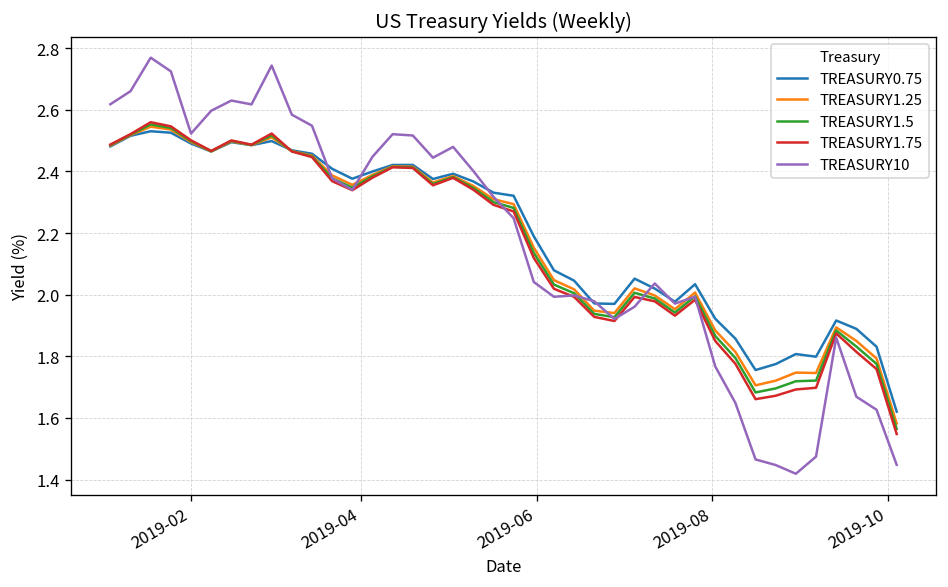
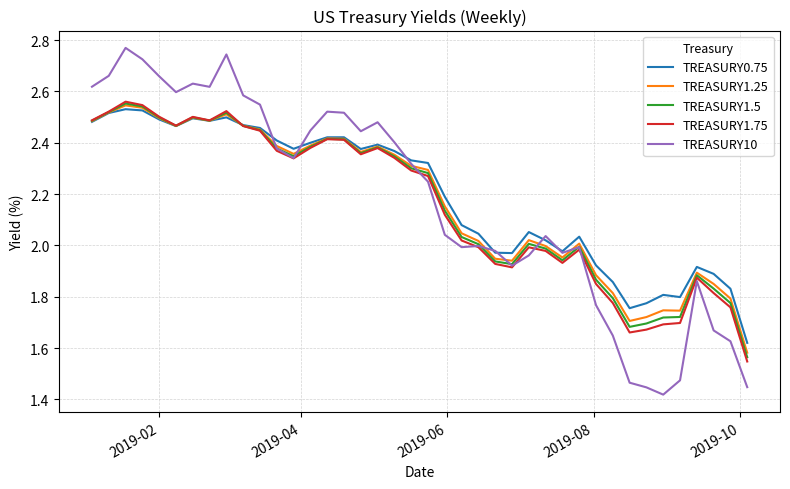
  {
    "TREASURY10": {
-     "2019-02": 2.52
+     "2019-02": 2.66
    }
  }
